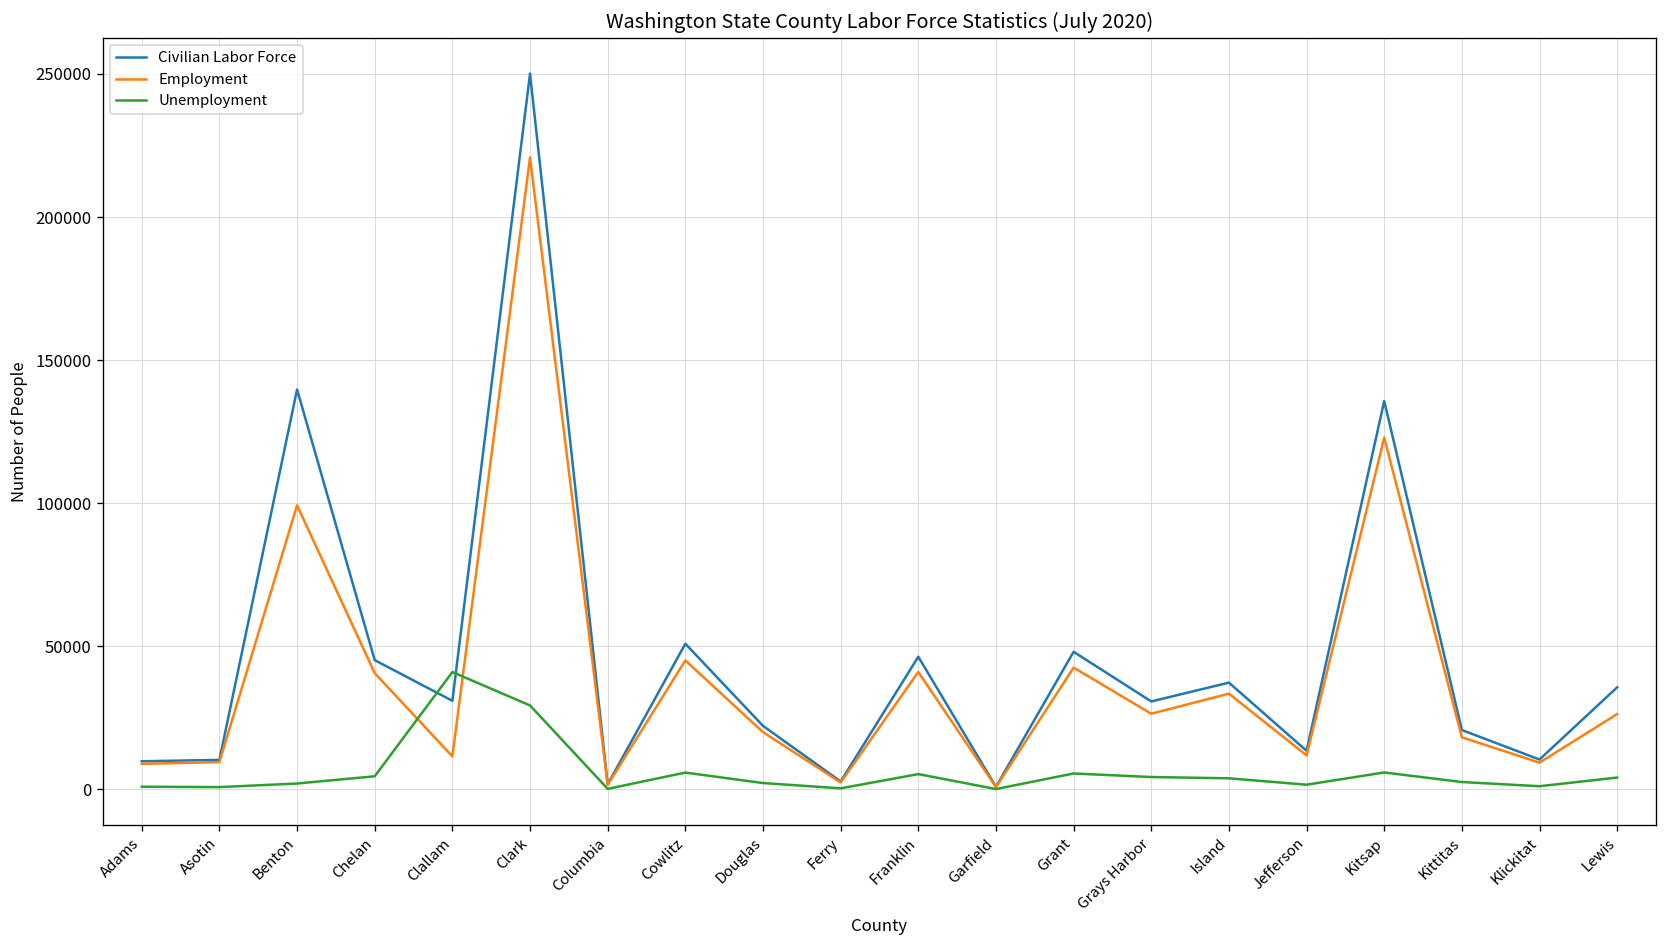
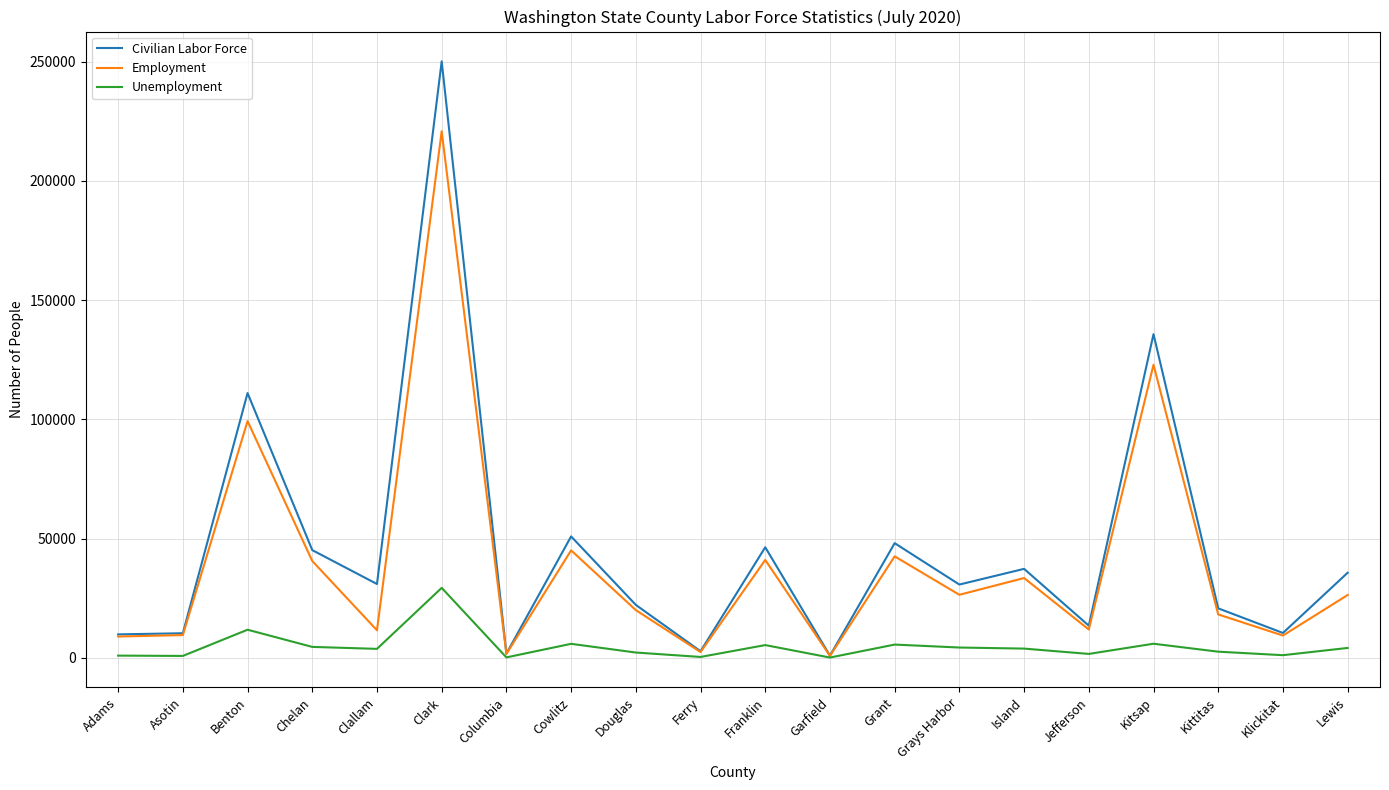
  {
    "Civilian Labor Force": {
-     "Benton": 140000,
+     "Benton": 111000,
      "Chelan": 45000,
      "Clallam": 31000,
      "Clark": 250000,
      "Cowlitz": 51000,
      "Douglas": 22000,
      "Franklin": 46000,
      "Grant": 48000,
      "Grays Harbor": 31000,
      "Island": 37000,
      "Jefferson": 13000,
      "Kitsap": 136000,
      "Kittitas": 21000,
      "Lewis": 36000
    },
    "Employment": {
      "Benton": 99000,
      "Chelan": 41000,
      "Clallam": 12000,
      "Clark": 221000,
      "Cowlitz": 45000,
      "Douglas": 20000,
      "Franklin": 41000,
      "Grant": 43000,
      "Grays Harbor": 26000,
      "Island": 33000,
      "Jefferson": 12000,
      "Kitsap": 123000,
      "Kittitas": 18000,
      "Lewis": 26000
    },
    "Unemployment": {
      "Adams": 1000,
      "Asotin": 1000,
-     "Benton": 2000,
+     "Benton": 12000,
      "Chelan": 5000,
-     "Clallam": 41000,
+     "Clallam": 4000,
      "Clark": 29000,
      "Columbia": 0,
      "Cowlitz": 6000,
      "Douglas": 2000,
      "Ferry": 0,
      "Franklin": 5000,
      "Grant": 6000,
      "Grays Harbor": 4000,
      "Island": 4000,
      "Jefferson": 2000,
      "Kitsap": 6000,
      "Kittitas": 3000,
      "Klickitat": 1000,
      "Lewis": 4000
    }
  }
